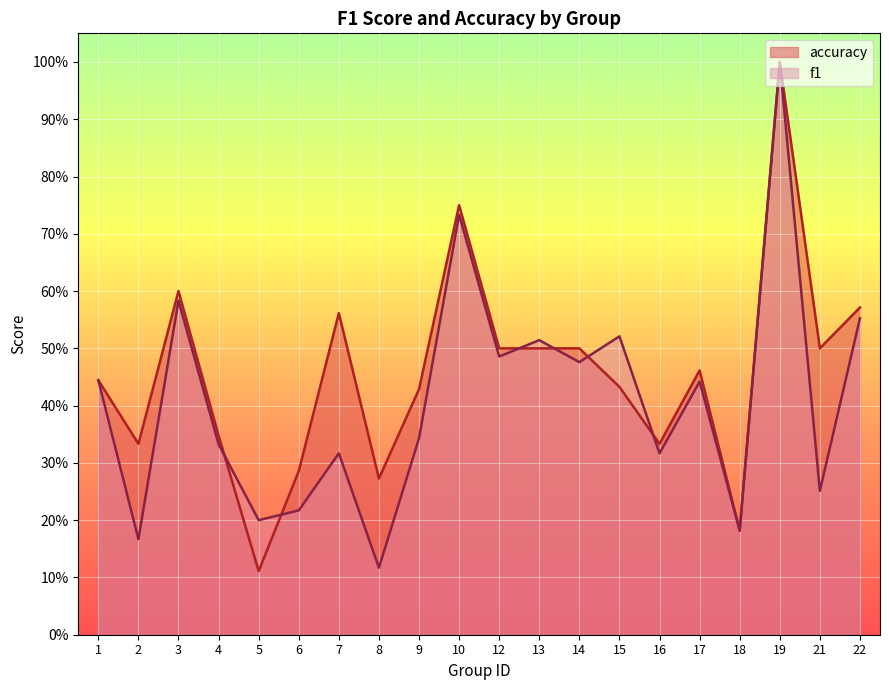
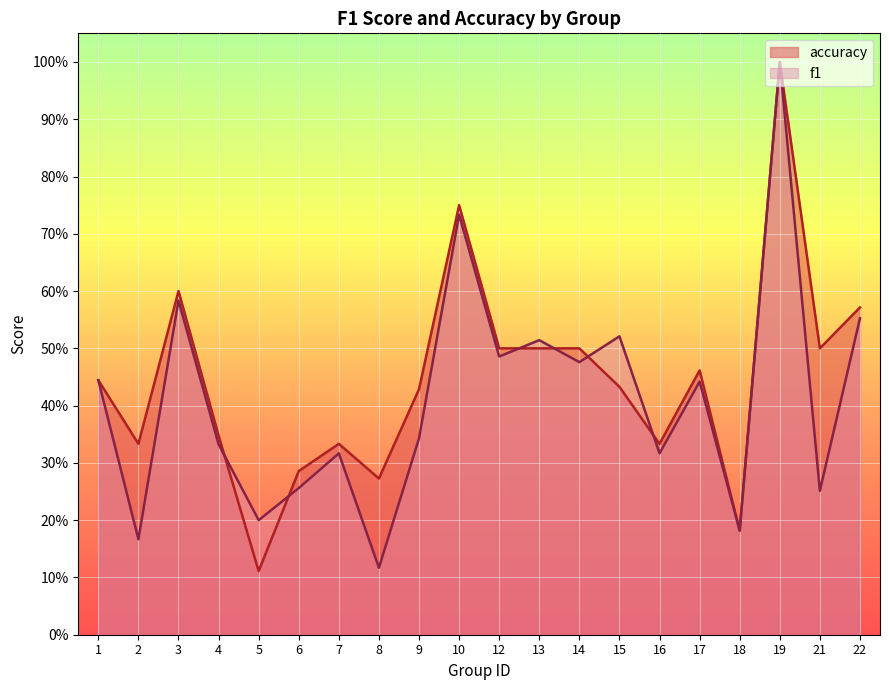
  {
    "accuracy": {
      "2": "33%",
      "3": "60%",
      "4": "35%",
      "5": "11%",
      "6": "29%",
-     "7": "56%",
+     "7": "33%",
      "8": "27%",
      "9": "43%",
      "10": "75%",
      "12": "50%",
      "13": "50%",
      "14": "50%",
      "15": "43%",
      "16": "33%",
      "17": "46%",
      "21": "50%",
      "22": "57%"
    },
    "f1": {
      "2": "17%",
      "3": "58%",
      "4": "33%",
      "5": "20%",
-     "6": "22%",
+     "6": "26%",
      "7": "32%",
      "8": "12%",
      "9": "34%",
      "10": "73%",
      "12": "49%",
      "13": "51%",
      "14": "48%",
      "15": "52%",
      "16": "32%",
      "17": "44%",
      "21": "25%",
      "22": "55%"
    }
  }
